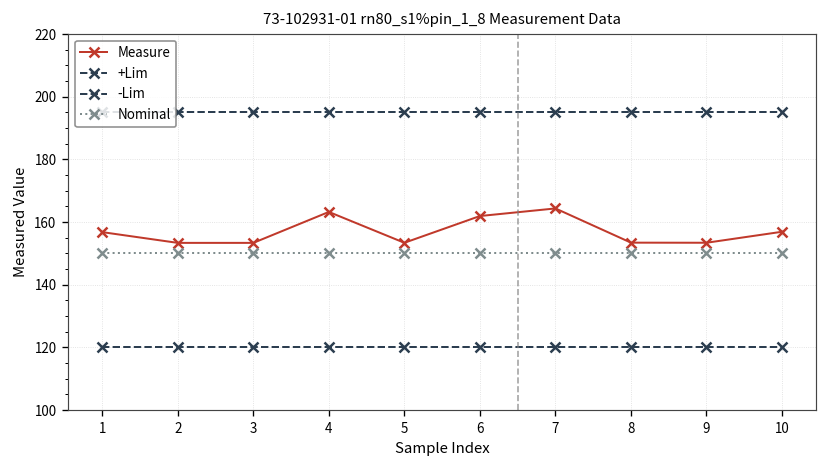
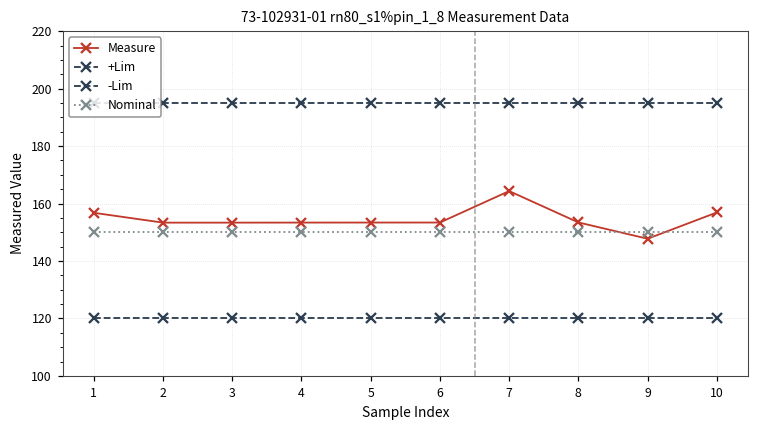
  {
    "Measure": {
      "1": 157,
      "2": 153,
      "3": 153,
-     "4": 163,
+     "4": 153,
      "5": 153,
-     "6": 162,
+     "6": 153,
      "7": 164,
      "8": 153,
-     "9": 153,
+     "9": 148,
      "10": 157
    },
    "Nominal": {
      "1": 150,
      "2": 150,
      "3": 150,
      "4": 150,
      "5": 150,
      "6": 150,
      "7": 150,
      "8": 150,
      "9": 150,
      "10": 150
    }
  }
